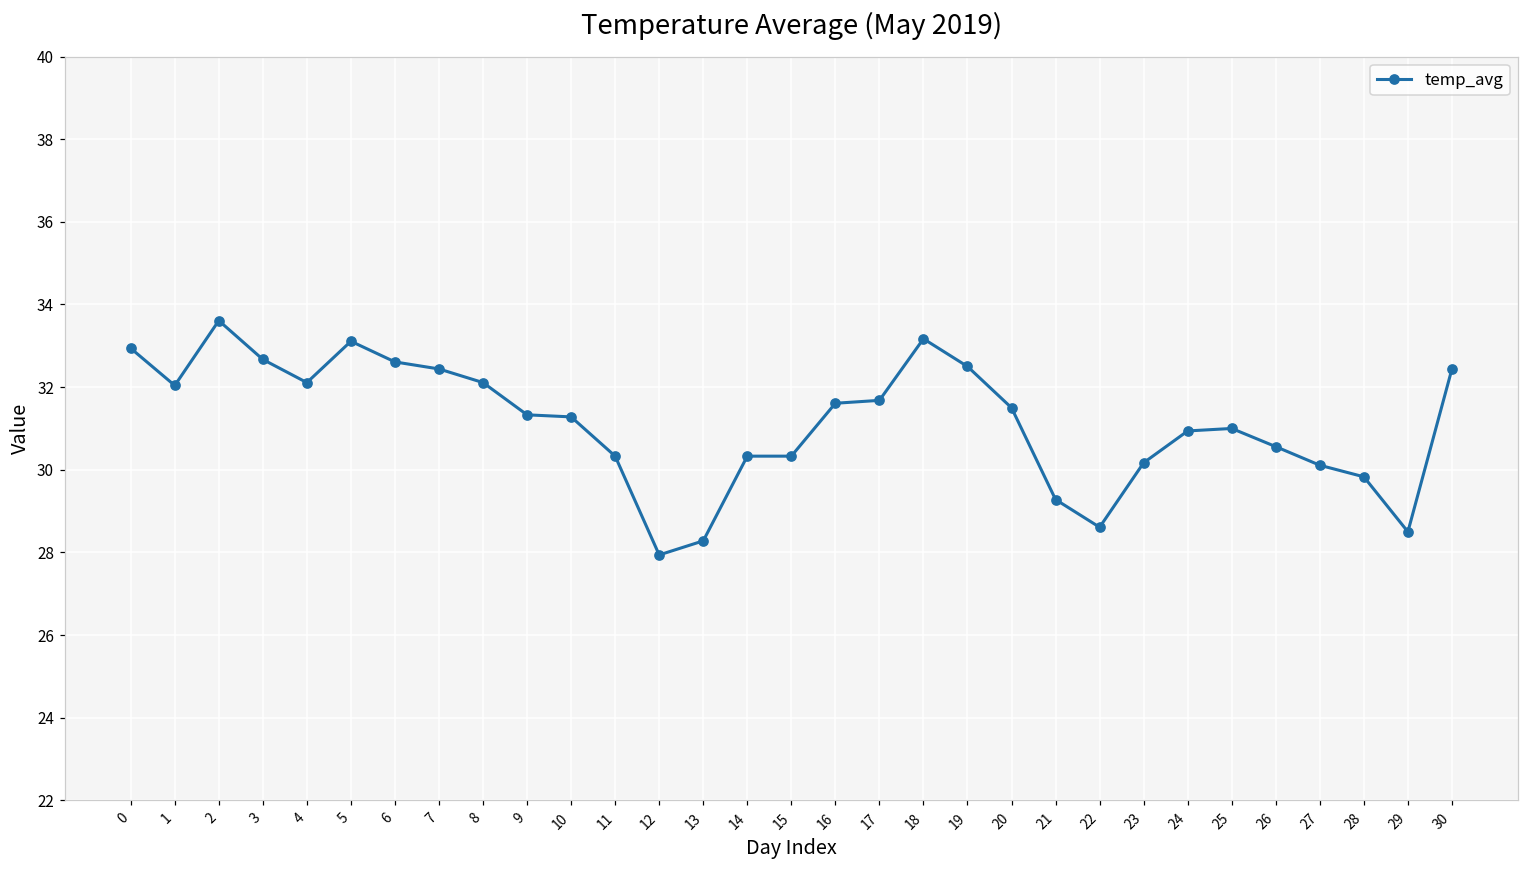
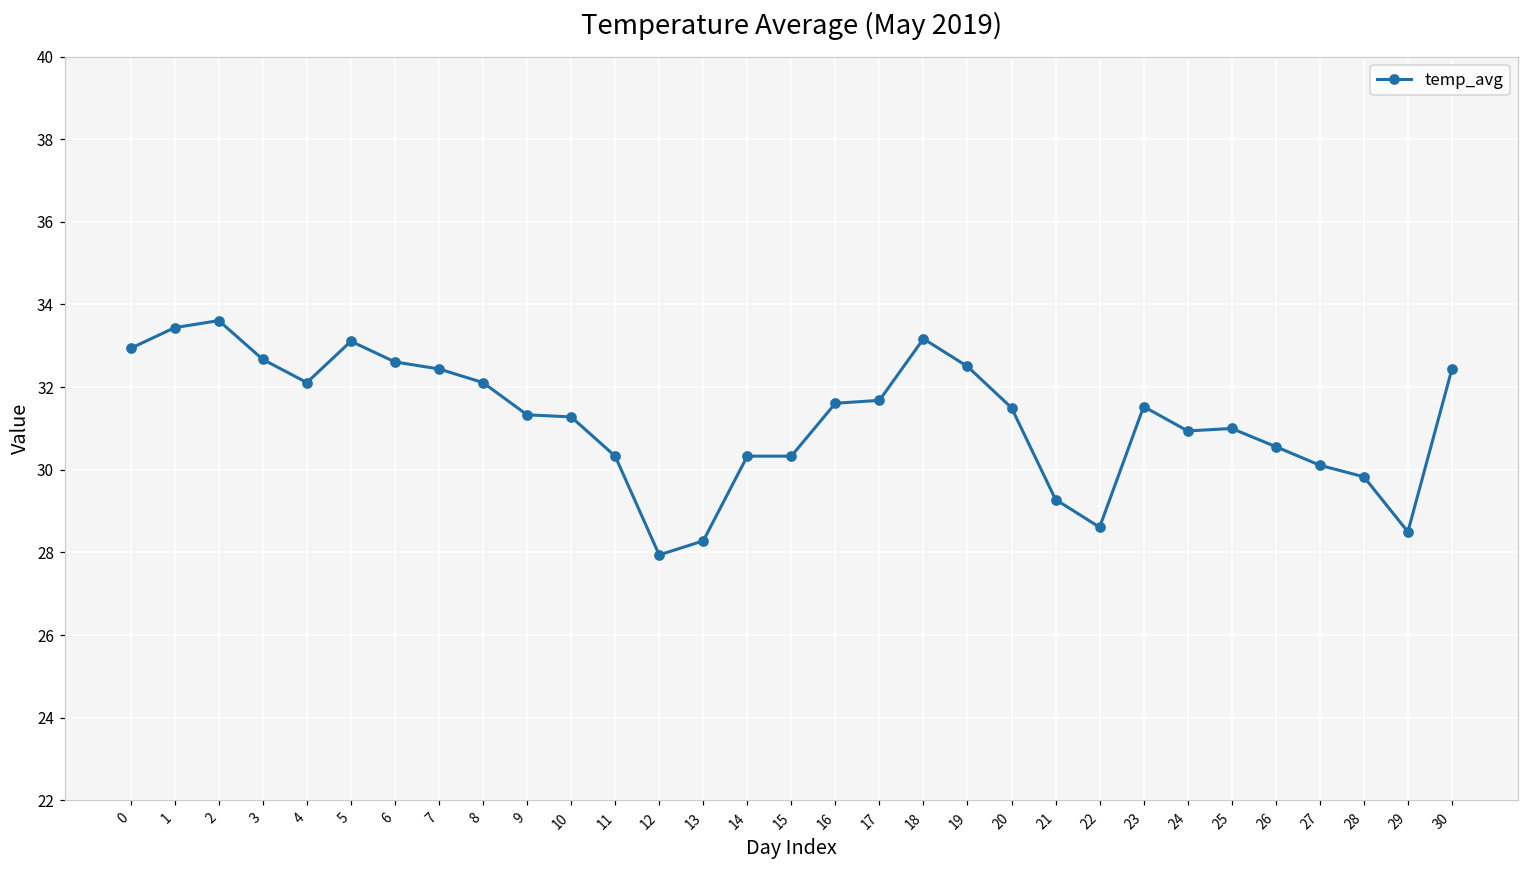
  {
    "0": 32.9,
-   "1": 32.0,
+   "1": 33.4,
    "2": 33.6,
    "3": 32.7,
    "4": 32.1,
    "5": 33.1,
    "6": 32.6,
    "7": 32.4,
    "8": 32.1,
    "9": 31.3,
    "10": 31.3,
    "11": 30.3,
    "12": 27.9,
    "13": 28.3,
    "14": 30.3,
    "15": 30.3,
    "16": 31.6,
    "17": 31.7,
    "18": 33.2,
    "19": 32.5,
    "20": 31.5,
    "21": 29.3,
    "22": 28.6,
-   "23": 30.2,
+   "23": 31.5,
    "24": 30.9,
    "25": 31.0,
    "26": 30.6,
    "27": 30.1,
    "28": 29.8,
    "29": 28.5,
    "30": 32.4
  }
